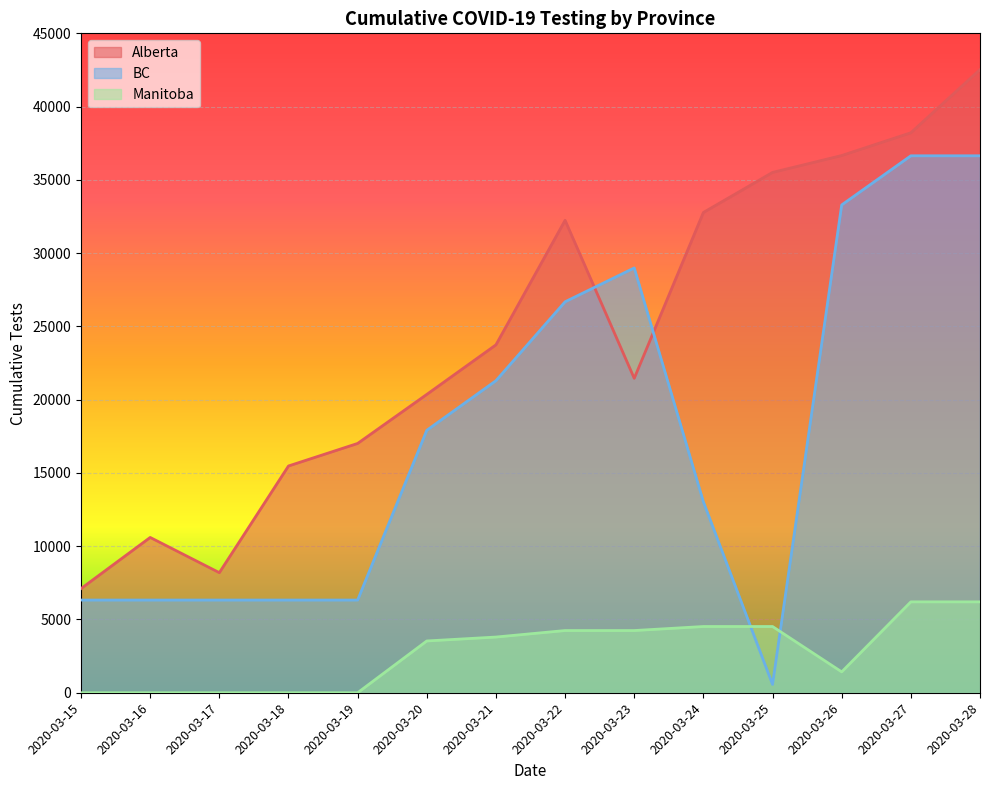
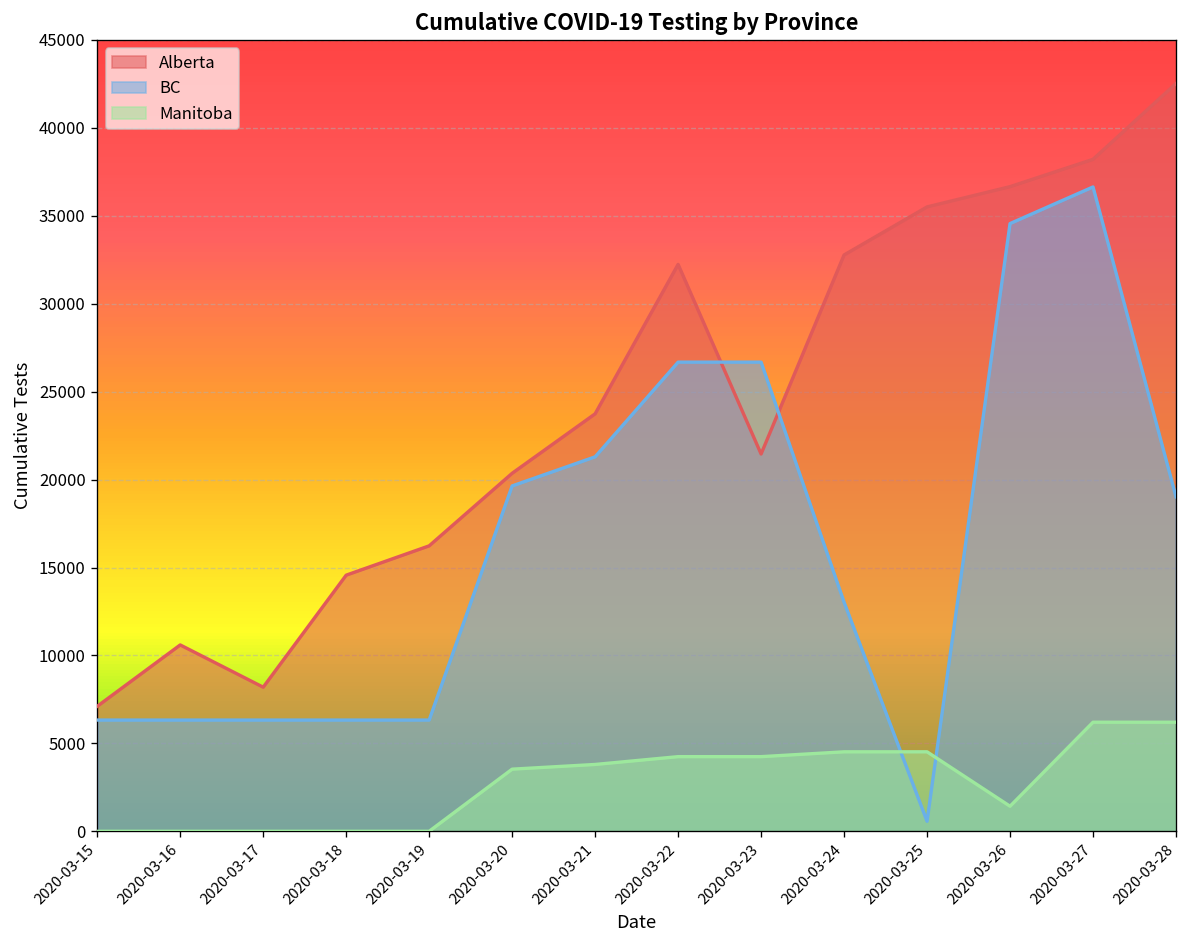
  {
    "Alberta": {
      "2020-03-15": 7100,
      "2020-03-16": 10600,
      "2020-03-17": 8200,
-     "2020-03-18": 15500,
-     "2020-03-19": 17000,
+     "2020-03-18": 14600,
+     "2020-03-19": 16200,
      "2020-03-20": 20400,
      "2020-03-21": 23700,
      "2020-03-22": 32200,
      "2020-03-23": 21500,
      "2020-03-24": 32800,
      "2020-03-25": 35500,
      "2020-03-26": 36700,
      "2020-03-27": 38200,
      "2020-03-28": 42500
    },
    "BC": {
      "2020-03-15": 6300,
      "2020-03-16": 6300,
      "2020-03-17": 6300,
      "2020-03-18": 6300,
      "2020-03-19": 6300,
-     "2020-03-20": 17900,
+     "2020-03-20": 19600,
      "2020-03-21": 21300,
      "2020-03-22": 26700,
-     "2020-03-23": 29000,
+     "2020-03-23": 26700,
      "2020-03-24": 13000,
      "2020-03-25": 600,
-     "2020-03-26": 33300,
+     "2020-03-26": 34600,
      "2020-03-27": 36600,
-     "2020-03-28": 36600
+     "2020-03-28": 19000
    },
    "Manitoba": {
      "2020-03-15": 0,
      "2020-03-16": 0,
      "2020-03-17": 0,
      "2020-03-18": 0,
      "2020-03-19": 0,
      "2020-03-20": 3500,
      "2020-03-21": 3800,
      "2020-03-22": 4200,
      "2020-03-23": 4200,
      "2020-03-24": 4500,
      "2020-03-25": 4500,
      "2020-03-26": 1400,
      "2020-03-27": 6200,
      "2020-03-28": 6200
    }
  }
